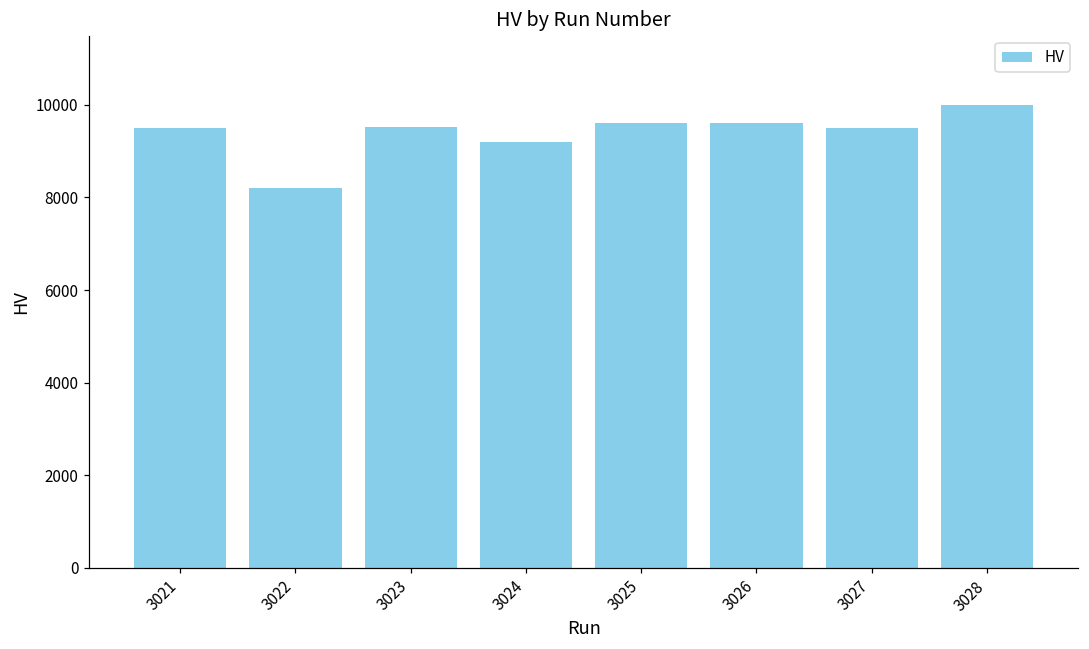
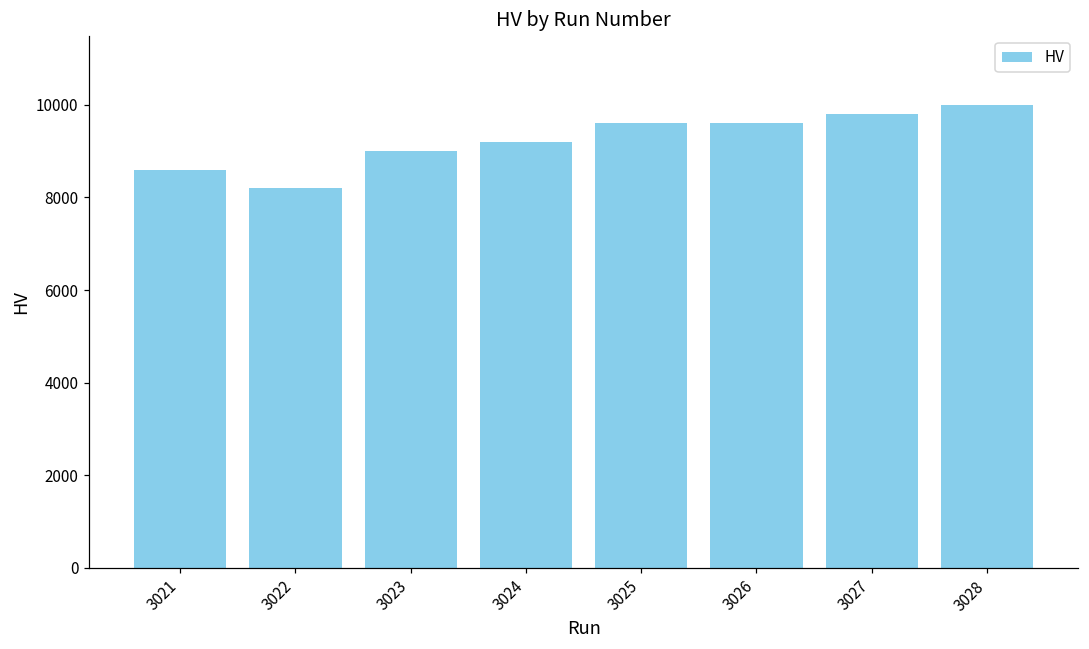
  {
-   "3021": 9500,
+   "3021": 8600,
    "3022": 8200,
-   "3023": 9500,
+   "3023": 9000,
    "3024": 9200,
    "3025": 9600,
    "3026": 9600,
-   "3027": 9500,
+   "3027": 9800,
    "3028": 10000
  }
